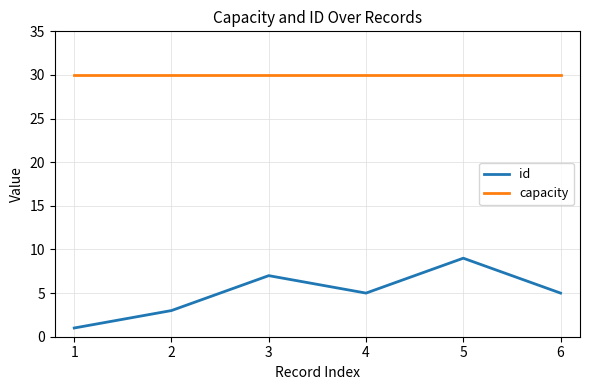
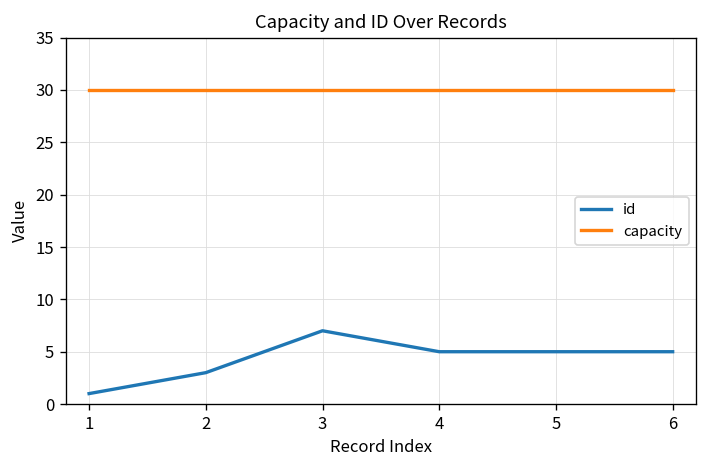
  {
    "id": {
      "1": 1,
      "2": 3,
      "3": 7,
      "4": 5,
-     "5": 9,
+     "5": 5,
      "6": 5
    },
    "capacity": {
      "1": 30,
      "2": 30,
      "3": 30,
      "4": 30,
      "5": 30,
      "6": 30
    }
  }
